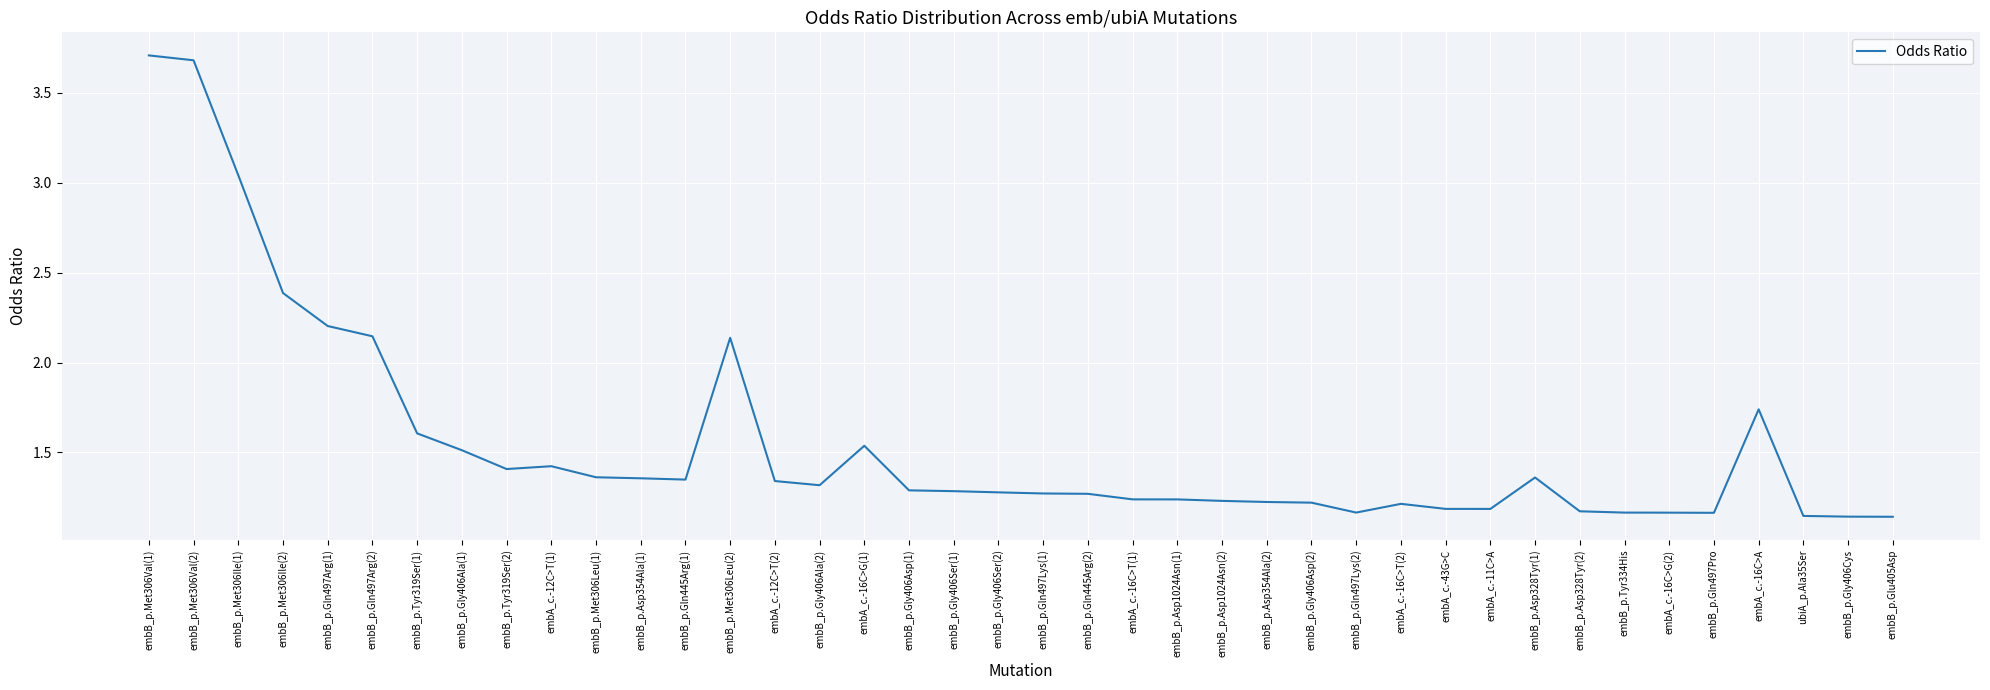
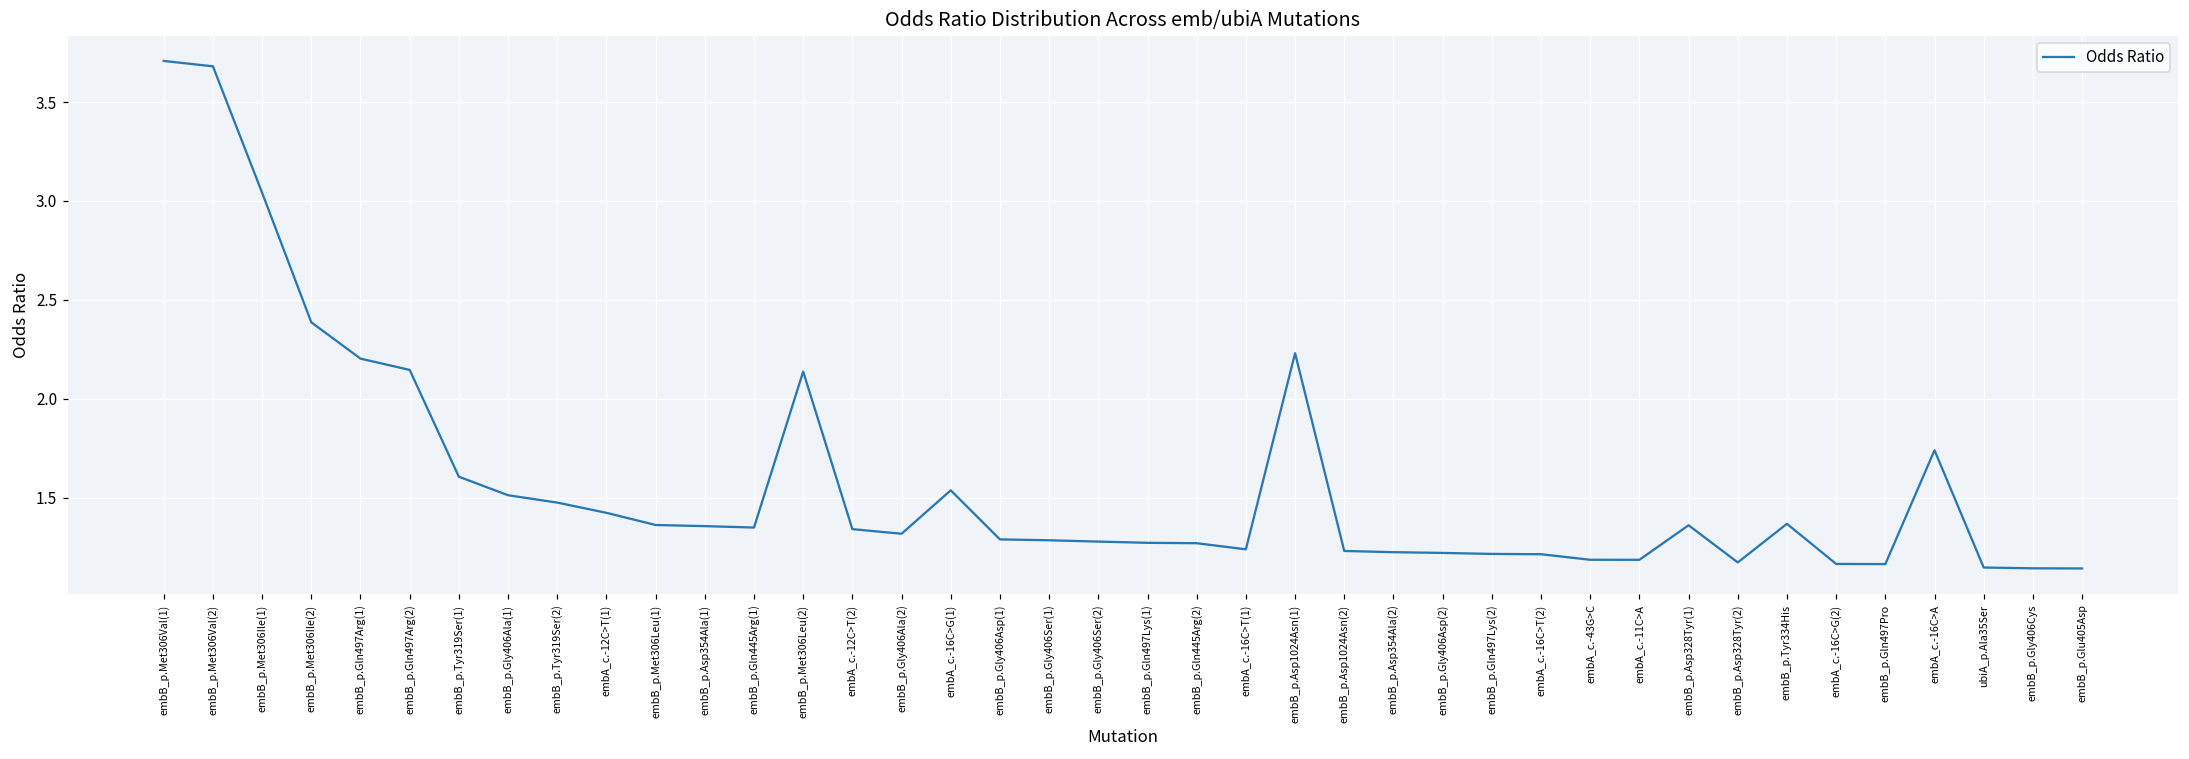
  {
    "embB_p.Met306Val(1)": 3.71,
    "embB_p.Met306Val(2)": 3.68,
    "embB_p.Met306Ile(1)": 3.04,
    "embB_p.Met306Ile(2)": 2.39,
    "embB_p.Gln497Arg(1)": 2.20,
    "embB_p.Gln497Arg(2)": 2.15,
    "embB_p.Tyr319Ser(1)": 1.61,
    "embB_p.Gly406Ala(1)": 1.51,
-   "embB_p.Tyr319Ser(2)": 1.41,
+   "embB_p.Tyr319Ser(2)": 1.48,
    "embA_c.-12C>T(1)": 1.42,
    "embB_p.Met306Leu(1)": 1.36,
    "embB_p.Asp354Ala(1)": 1.36,
    "embB_p.Gln445Arg(1)": 1.35,
    "embB_p.Met306Leu(2)": 2.14,
    "embA_c.-12C>T(2)": 1.34,
    "embB_p.Gly406Ala(2)": 1.32,
    "embA_c.-16C>G(1)": 1.54,
    "embB_p.Gly406Asp(1)": 1.29,
    "embB_p.Gly406Ser(1)": 1.28,
    "embB_p.Gly406Ser(2)": 1.28,
    "embB_p.Gln497Lys(1)": 1.27,
    "embB_p.Gln445Arg(2)": 1.27,
    "embA_c.-16C>T(1)": 1.24,
-   "embB_p.Asp1024Asn(1)": 1.24,
+   "embB_p.Asp1024Asn(1)": 2.23,
    "embB_p.Asp1024Asn(2)": 1.23,
    "embB_p.Asp354Ala(2)": 1.22,
    "embB_p.Gly406Asp(2)": 1.22,
-   "embB_p.Gln497Lys(2)": 1.17,
+   "embB_p.Gln497Lys(2)": 1.22,
    "embA_c.-16C>T(2)": 1.21,
    "embA_c.-43G>C": 1.19,
    "embA_c.-11C>A": 1.19,
    "embB_p.Asp328Tyr(1)": 1.36,
    "embB_p.Asp328Tyr(2)": 1.17,
-   "embB_p.Tyr334His": 1.17,
+   "embB_p.Tyr334His": 1.37,
    "embA_c.-16C>G(2)": 1.17,
    "embB_p.Gln497Pro": 1.16,
    "embA_c.-16C>A": 1.74,
    "ubiA_p.Ala35Ser": 1.15,
    "embB_p.Gly406Cys": 1.14,
    "embB_p.Glu405Asp": 1.14
  }
